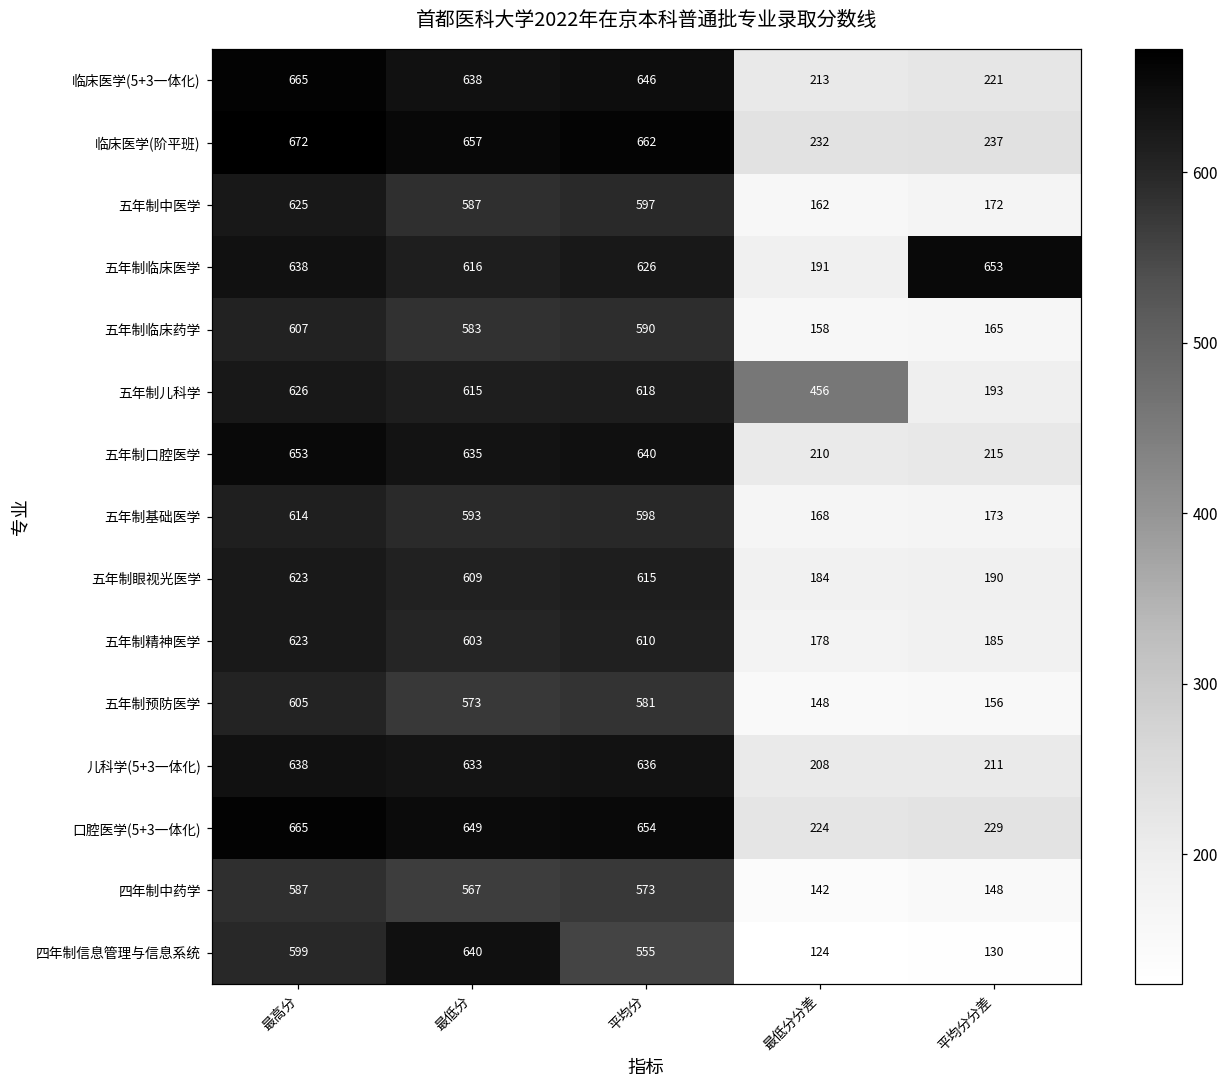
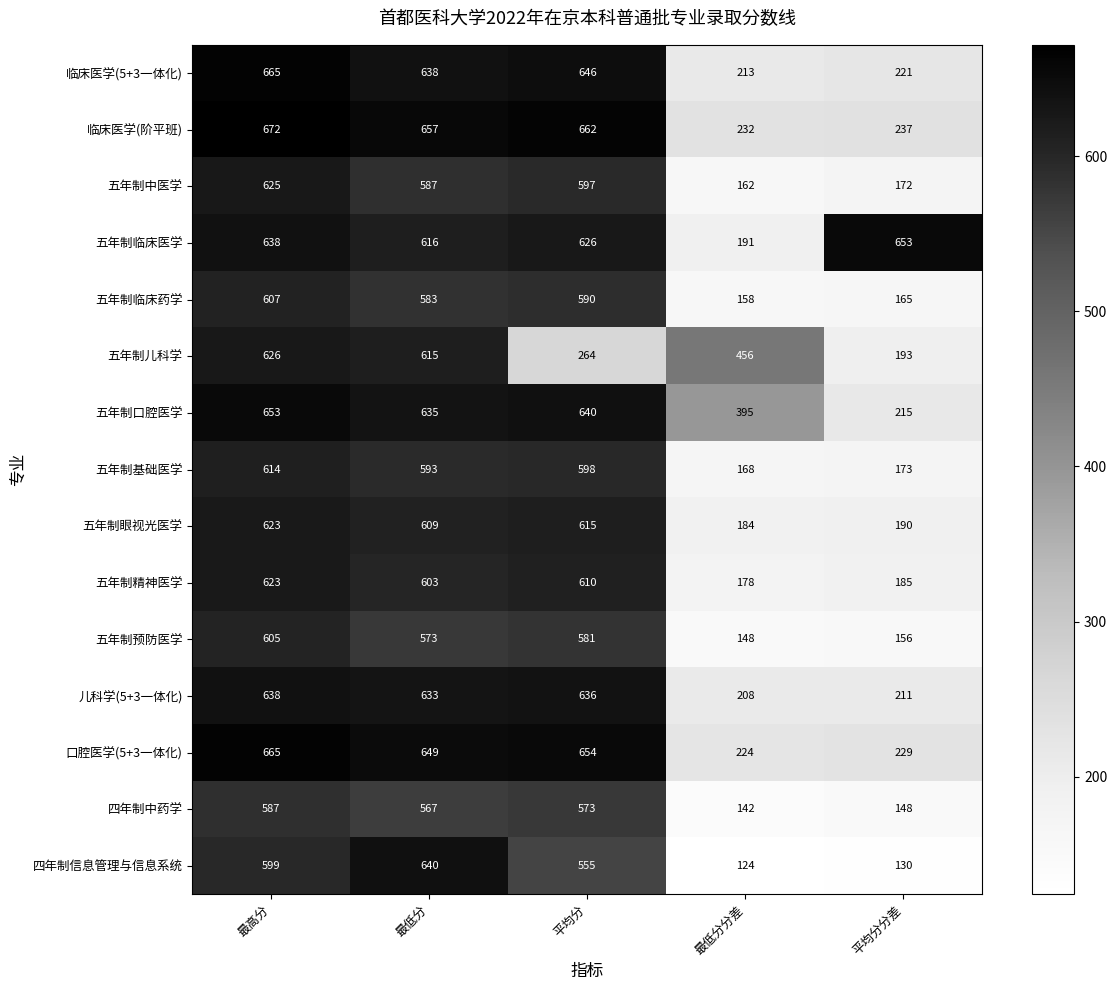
  {
    "临床医学(5+3一体化)": {
      "最高分": 665,
      "最低分": 638,
      "平均分": 646,
      "最低分分差": 213,
      "平均分分差": 221
    },
    "临床医学(阶平班)": {
      "最高分": 672,
      "最低分": 657,
      "平均分": 662,
      "最低分分差": 232,
      "平均分分差": 237
    },
    "五年制中医学": {
      "最高分": 625,
      "最低分": 587,
      "平均分": 597,
      "最低分分差": 162,
      "平均分分差": 172
    },
    "五年制临床医学": {
      "最高分": 638,
      "最低分": 616,
      "平均分": 626,
      "最低分分差": 191,
      "平均分分差": 653
    },
    "五年制临床药学": {
      "最高分": 607,
      "最低分": 583,
      "平均分": 590,
      "最低分分差": 158,
      "平均分分差": 165
    },
    "五年制儿科学": {
      "最高分": 626,
      "最低分": 615,
-     "平均分": 618,
+     "平均分": 264,
      "最低分分差": 456,
      "平均分分差": 193
    },
    "五年制口腔医学": {
      "最高分": 653,
      "最低分": 635,
      "平均分": 640,
-     "最低分分差": 210,
+     "最低分分差": 395,
      "平均分分差": 215
    },
    "五年制基础医学": {
      "最高分": 614,
      "最低分": 593,
      "平均分": 598,
      "最低分分差": 168,
      "平均分分差": 173
    },
    "五年制眼视光医学": {
      "最高分": 623,
      "最低分": 609,
      "平均分": 615,
      "最低分分差": 184,
      "平均分分差": 190
    },
    "五年制精神医学": {
      "最高分": 623,
      "最低分": 603,
      "平均分": 610,
      "最低分分差": 178,
      "平均分分差": 185
    },
    "五年制预防医学": {
      "最高分": 605,
      "最低分": 573,
      "平均分": 581,
      "最低分分差": 148,
      "平均分分差": 156
    },
    "儿科学(5+3一体化)": {
      "最高分": 638,
      "最低分": 633,
      "平均分": 636,
      "最低分分差": 208,
      "平均分分差": 211
    },
    "口腔医学(5+3一体化)": {
      "最高分": 665,
      "最低分": 649,
      "平均分": 654,
      "最低分分差": 224,
      "平均分分差": 229
    },
    "四年制中药学": {
      "最高分": 587,
      "最低分": 567,
      "平均分": 573,
      "最低分分差": 142,
      "平均分分差": 148
    },
    "四年制信息管理与信息系统": {
      "最高分": 599,
      "最低分": 640,
      "平均分": 555,
      "最低分分差": 124,
      "平均分分差": 130
    }
  }
